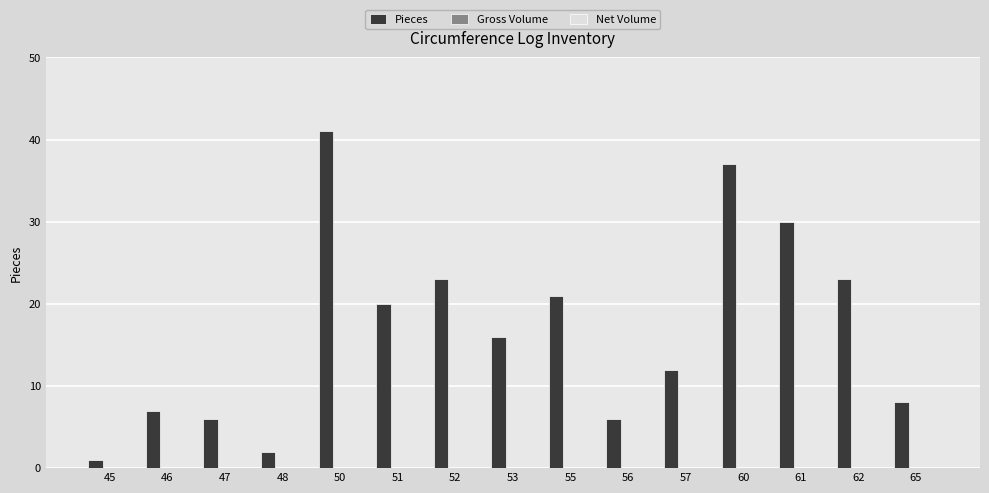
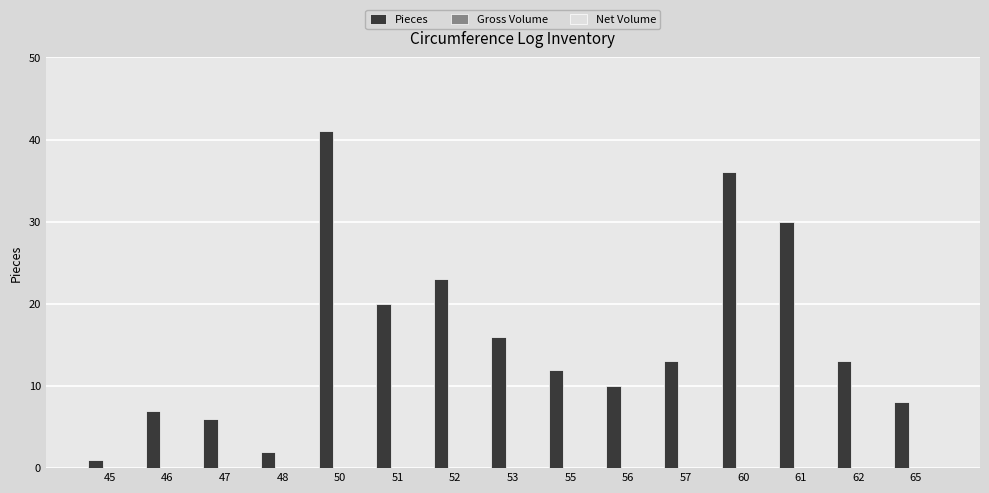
  {
    "Pieces": {
      "45": 1,
      "46": 7,
      "47": 6,
      "48": 2,
      "50": 41,
      "51": 20,
      "52": 23,
      "53": 16,
-     "55": 21,
-     "56": 6,
-     "57": 12,
-     "60": 37,
+     "55": 12,
+     "56": 10,
+     "57": 13,
+     "60": 36,
      "61": 30,
-     "62": 23,
+     "62": 13,
      "65": 8
    },
    "Gross Volume": {
      "45": 0,
      "46": 0,
      "47": 0,
      "48": 0,
      "50": 0,
      "51": 0,
      "52": 0,
      "53": 0,
      "55": 0,
      "56": 0,
      "57": 0,
      "60": 0,
      "61": 0,
      "62": 0,
      "65": 0
    },
    "Net Volume": {
      "45": 0,
      "46": 0,
      "47": 0,
      "48": 0,
      "50": 0,
      "51": 0,
      "52": 0,
      "53": 0,
      "55": 0,
      "56": 0,
      "57": 0,
      "60": 0,
      "61": 0,
      "62": 0,
      "65": 0
    }
  }
